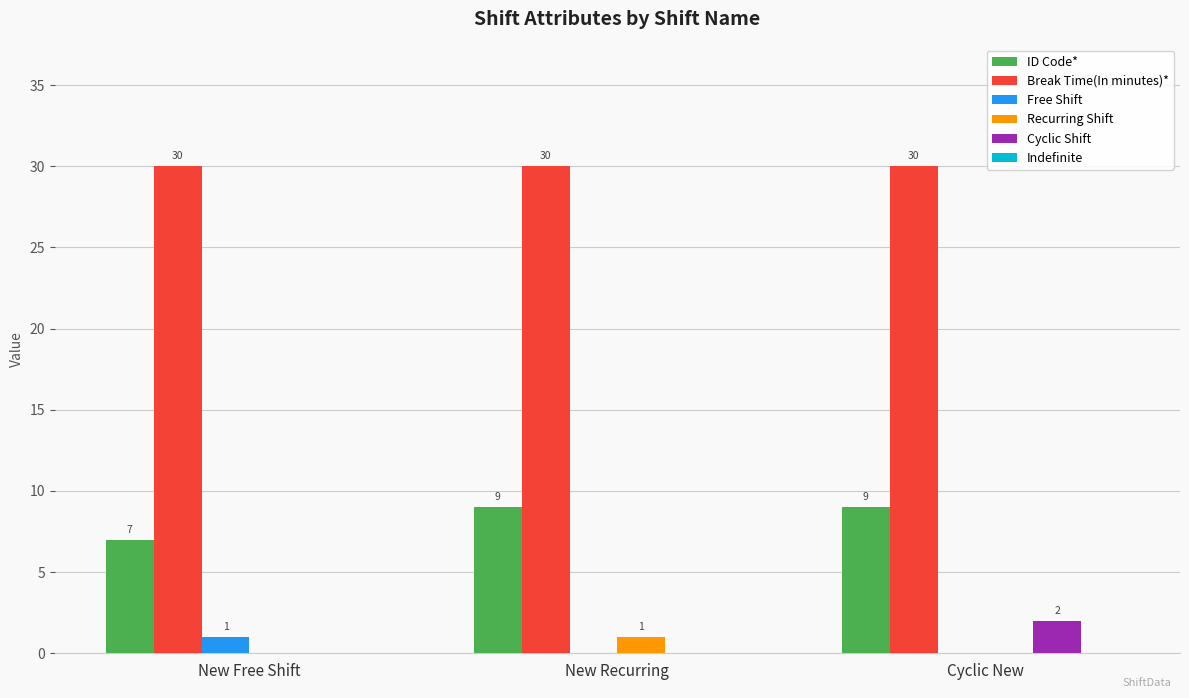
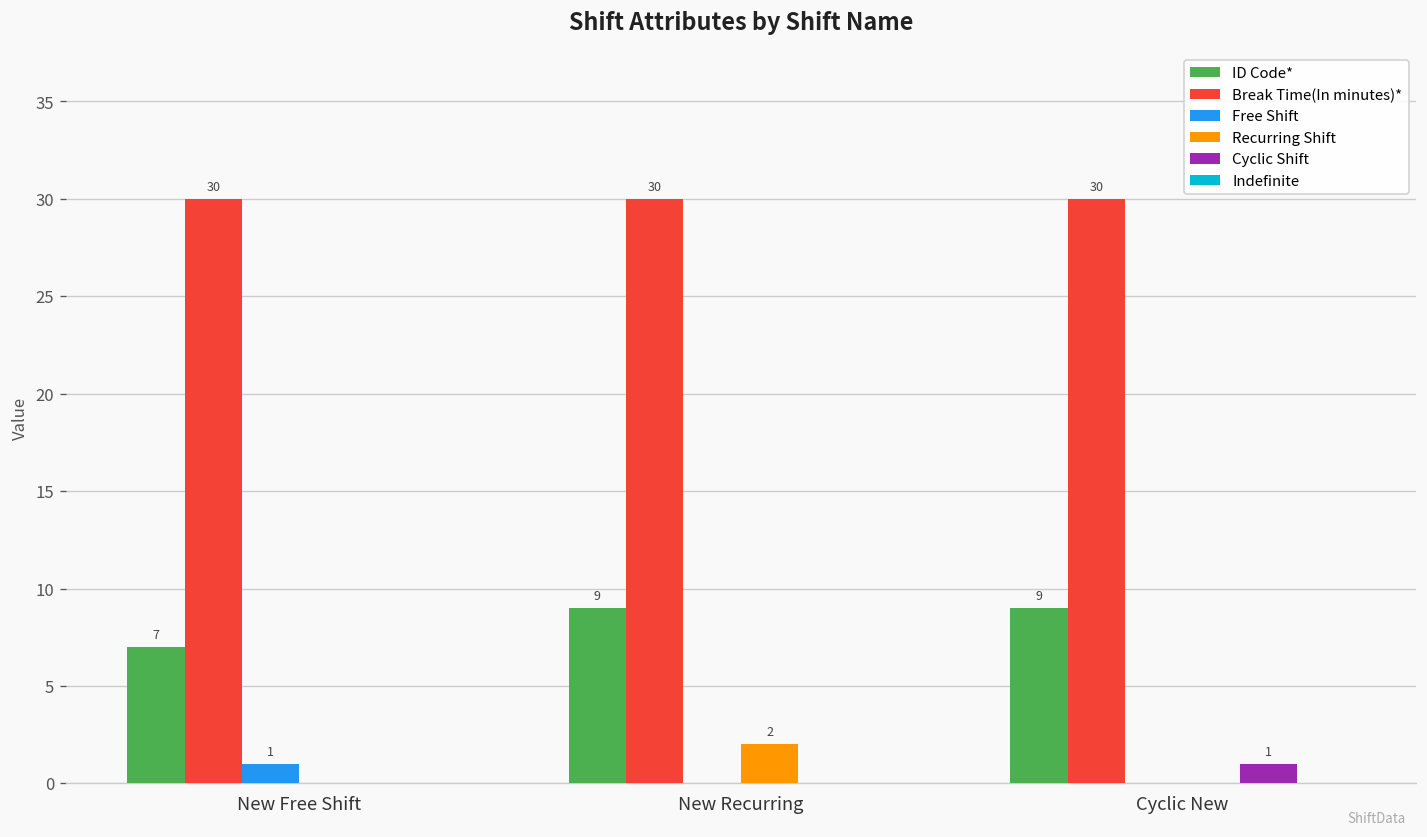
  {
    "ID Code*": {
      "New Free Shift": 7,
      "New Recurring": 9,
      "Cyclic New": 9
    },
    "Break Time(In minutes)*": {
      "New Free Shift": 30,
      "New Recurring": 30,
      "Cyclic New": 30
    },
    "Recurring Shift": {
-     "New Recurring": 1
+     "New Recurring": 2
    },
    "Cyclic Shift": {
-     "Cyclic New": 2
+     "Cyclic New": 1
    }
  }
